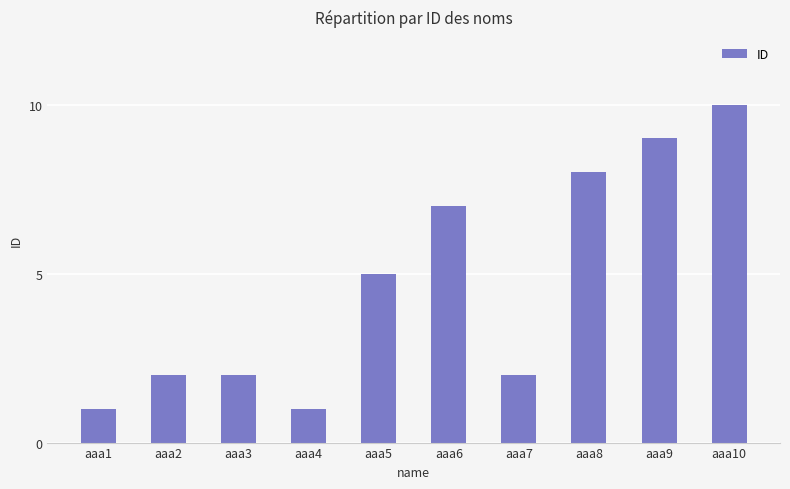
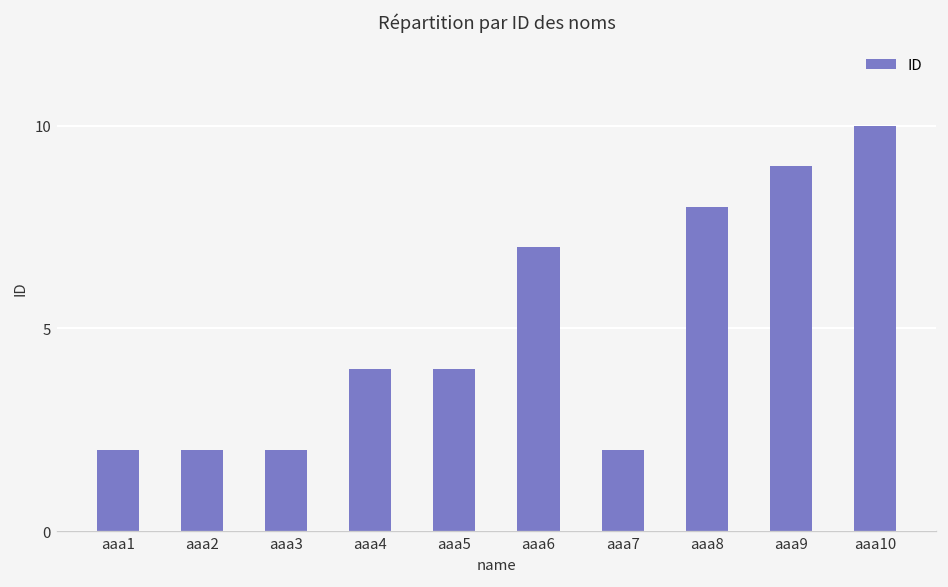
  {
-   "aaa1": 1,
+   "aaa1": 2,
    "aaa2": 2,
    "aaa3": 2,
-   "aaa4": 1,
-   "aaa5": 5,
+   "aaa4": 4,
+   "aaa5": 4,
    "aaa6": 7,
    "aaa7": 2,
    "aaa8": 8,
    "aaa9": 9,
    "aaa10": 10
  }
